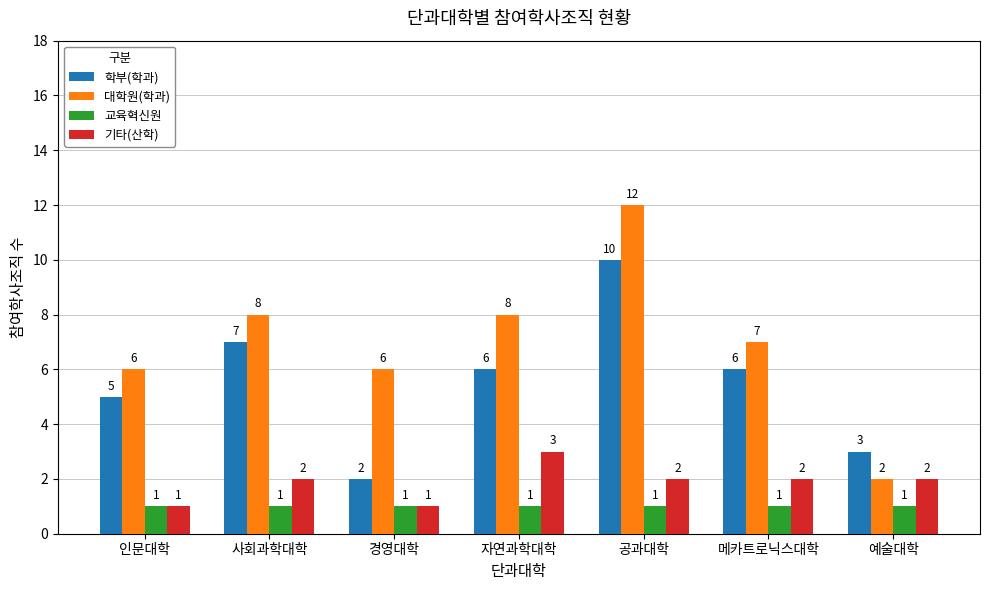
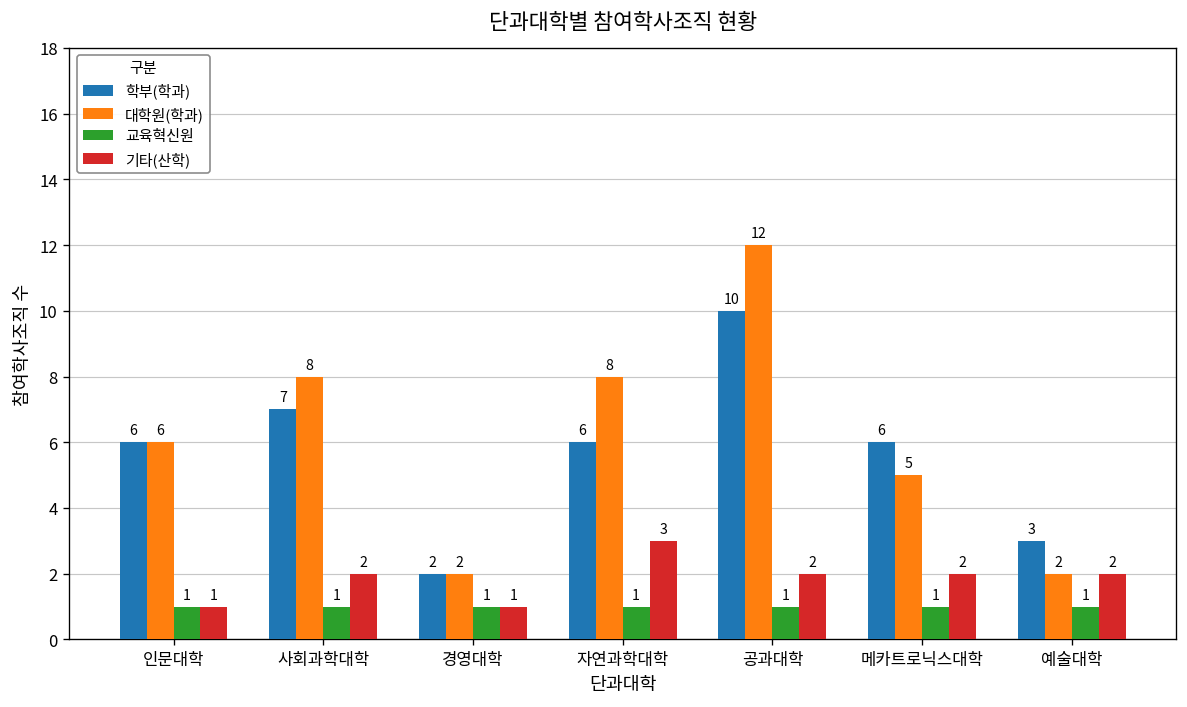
  {
    "학부(학과)": {
-     "인문대학": 5,
+     "인문대학": 6,
      "사회과학대학": 7,
      "경영대학": 2,
      "자연과학대학": 6,
      "공과대학": 10,
      "메카트로닉스대학": 6,
      "예술대학": 3
    },
    "대학원(학과)": {
      "인문대학": 6,
      "사회과학대학": 8,
-     "경영대학": 6,
+     "경영대학": 2,
      "자연과학대학": 8,
      "공과대학": 12,
-     "메카트로닉스대학": 7,
+     "메카트로닉스대학": 5,
      "예술대학": 2
    },
    "교육혁신원": {
      "인문대학": 1,
      "사회과학대학": 1,
      "경영대학": 1,
      "자연과학대학": 1,
      "공과대학": 1,
      "메카트로닉스대학": 1,
      "예술대학": 1
    },
    "기타(산학)": {
      "인문대학": 1,
      "사회과학대학": 2,
      "경영대학": 1,
      "자연과학대학": 3,
      "공과대학": 2,
      "메카트로닉스대학": 2,
      "예술대학": 2
    }
  }
